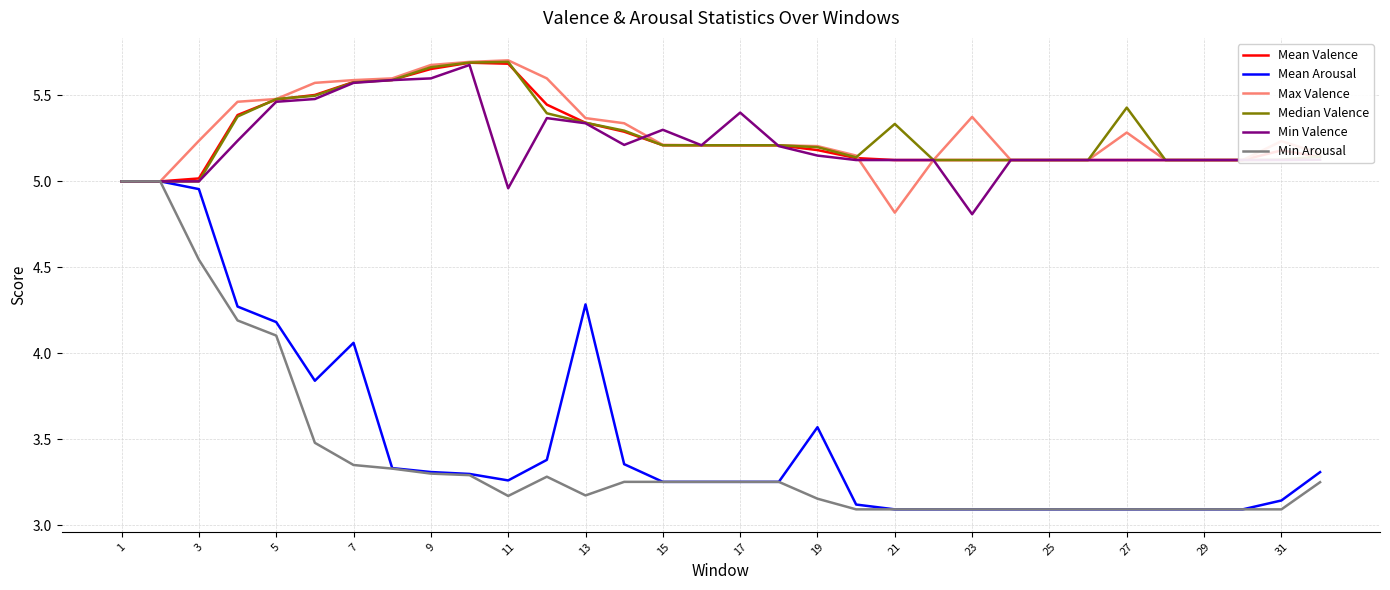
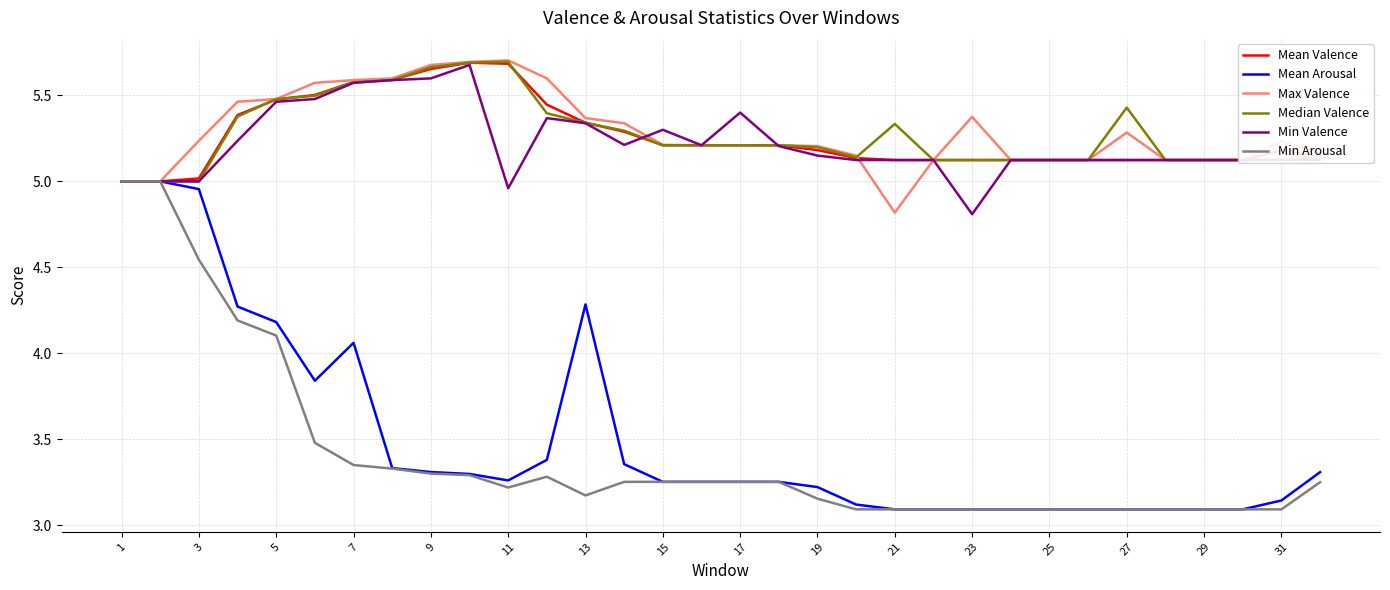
  {
    "Mean Valence": {
      "3": 5.02,
      "19": 5.18
    },
    "Mean Arousal": {
      "3": 4.95,
      "5": 4.18,
      "7": 4.06,
      "11": 3.26,
      "13": 4.28,
-     "19": 3.57,
+     "19": 3.22,
      "31": 3.14
    },
    "Max Valence": {
      "3": 5.24,
      "13": 5.37,
      "21": 4.82,
      "23": 5.38,
      "27": 5.28
    },
    "Median Valence": {
      "21": 5.33,
      "27": 5.43
    },
    "Min Valence": {
      "9": 5.60,
      "11": 4.96,
      "15": 5.30,
      "17": 5.40,
      "19": 5.15,
      "23": 4.81
    },
    "Min Arousal": {
      "3": 4.54,
      "5": 4.10,
      "7": 3.35,
-     "11": 3.17,
+     "11": 3.22,
      "13": 3.17,
      "19": 3.15,
      "31": 3.09
    }
  }
